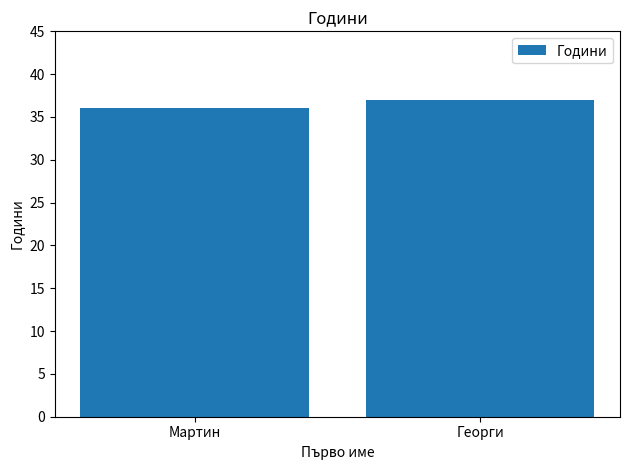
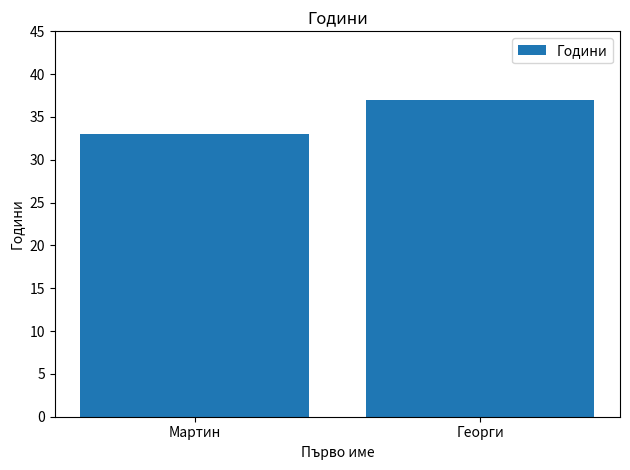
  {
-   "Мартин": 36,
+   "Мартин": 33,
    "Георги": 37
  }
